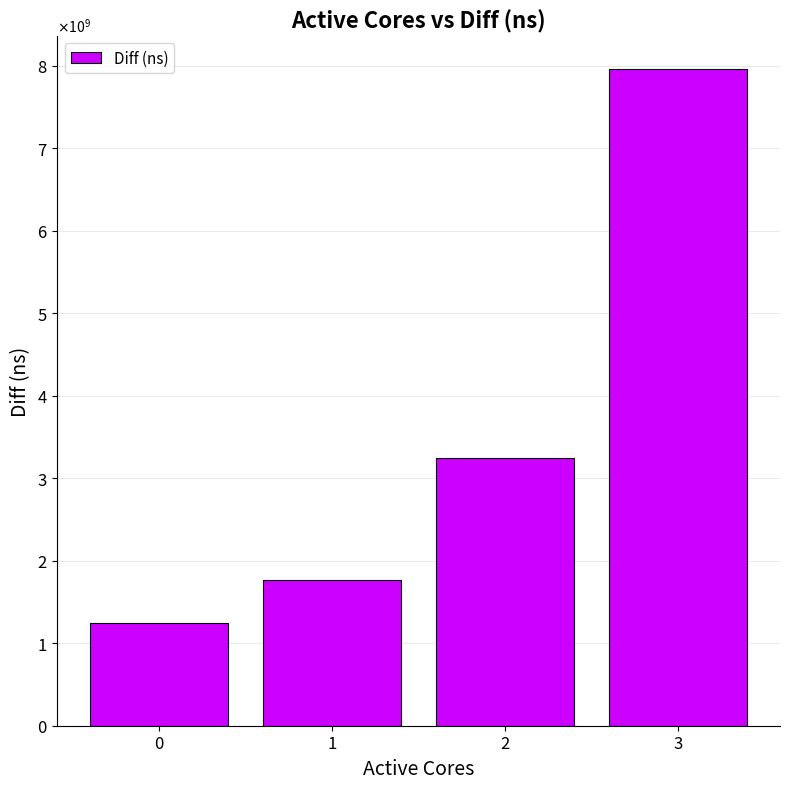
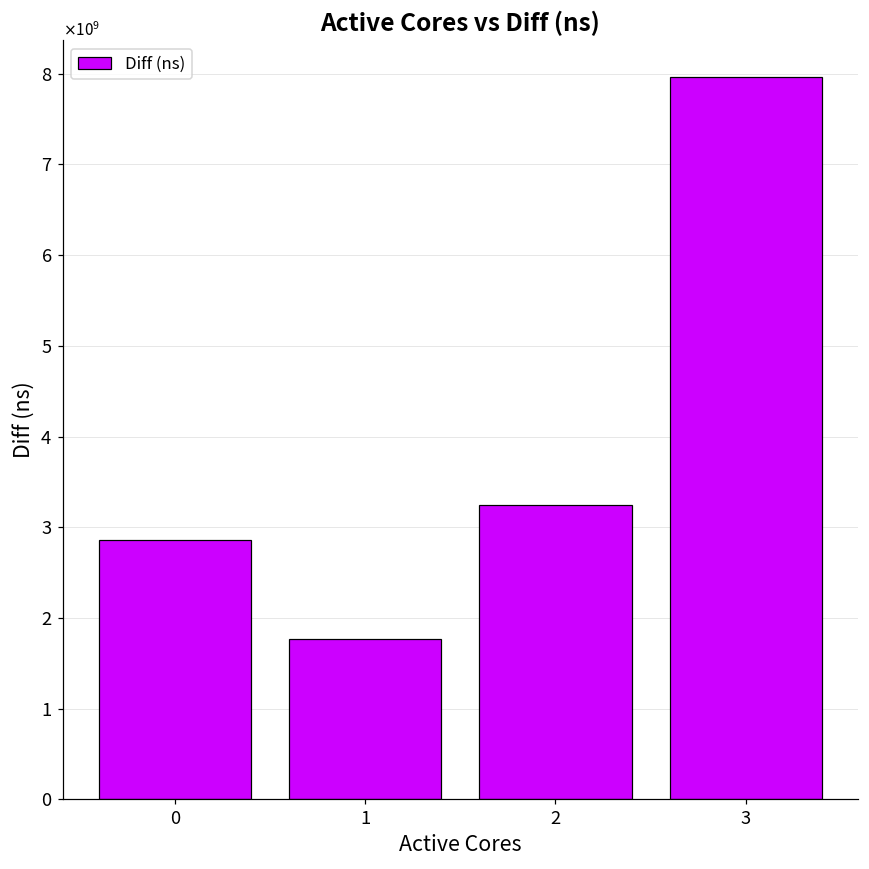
  {
-   "0": 1200000000,
+   "0": 2900000000,
    "1": 1800000000,
    "2": 3200000000,
    "3": 8000000000
  }
